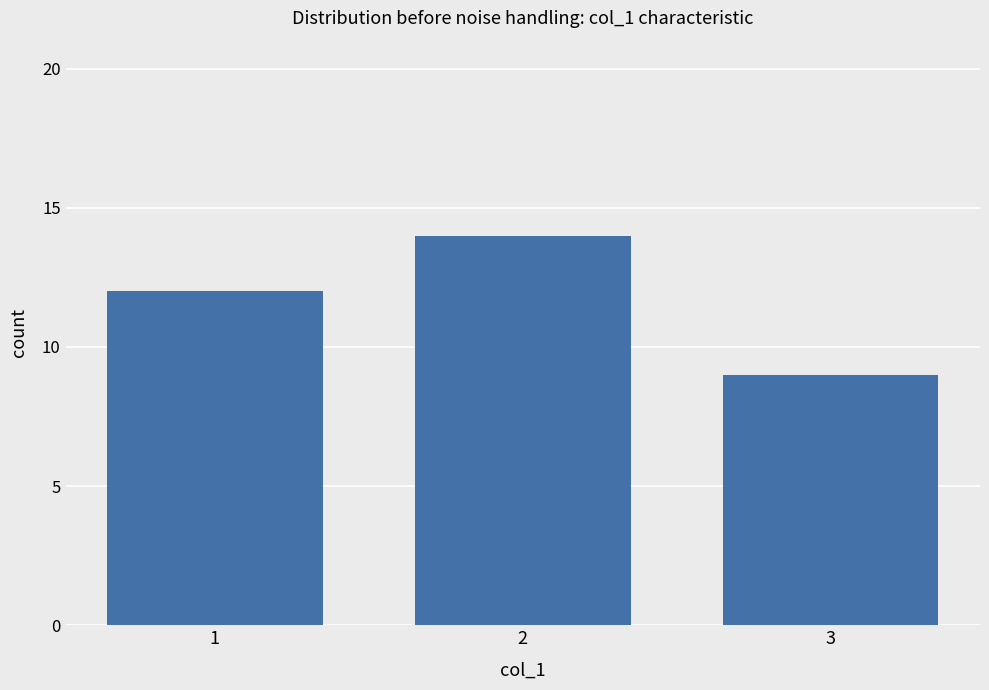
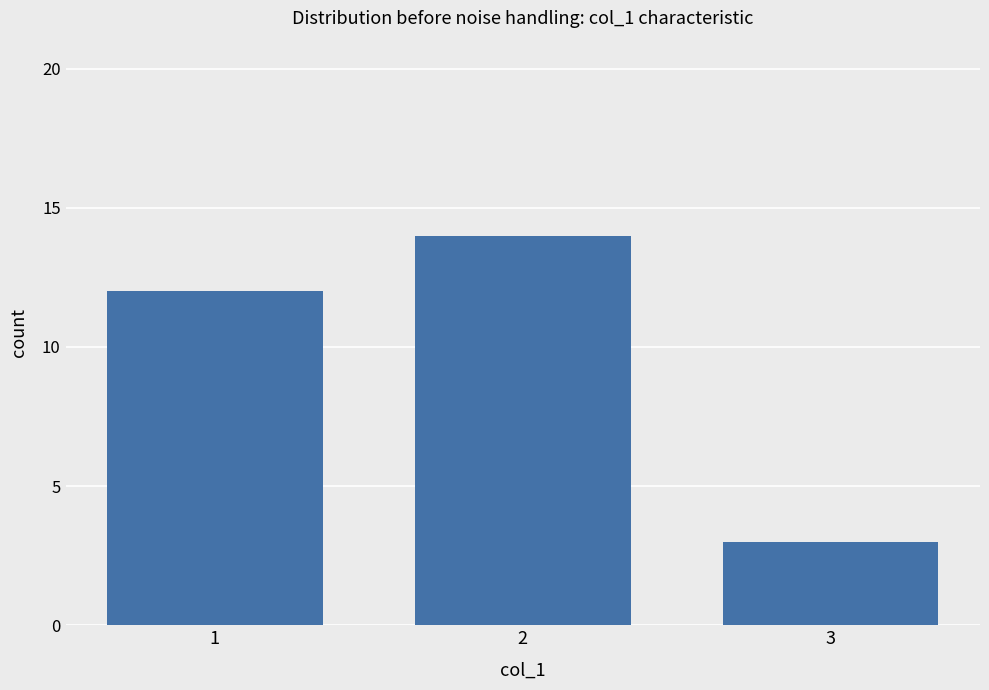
  {
    "1": 12,
    "2": 14,
-   "3": 9
+   "3": 3
  }
